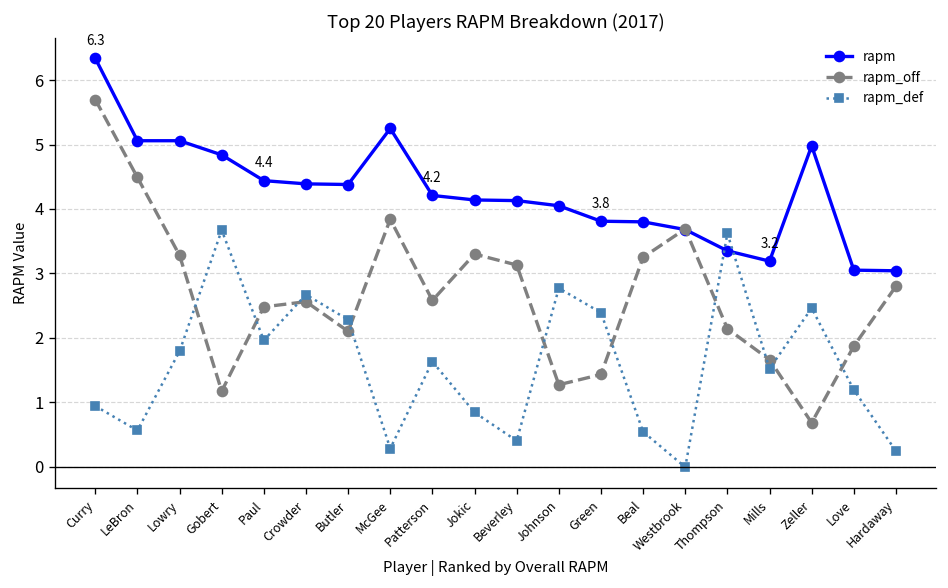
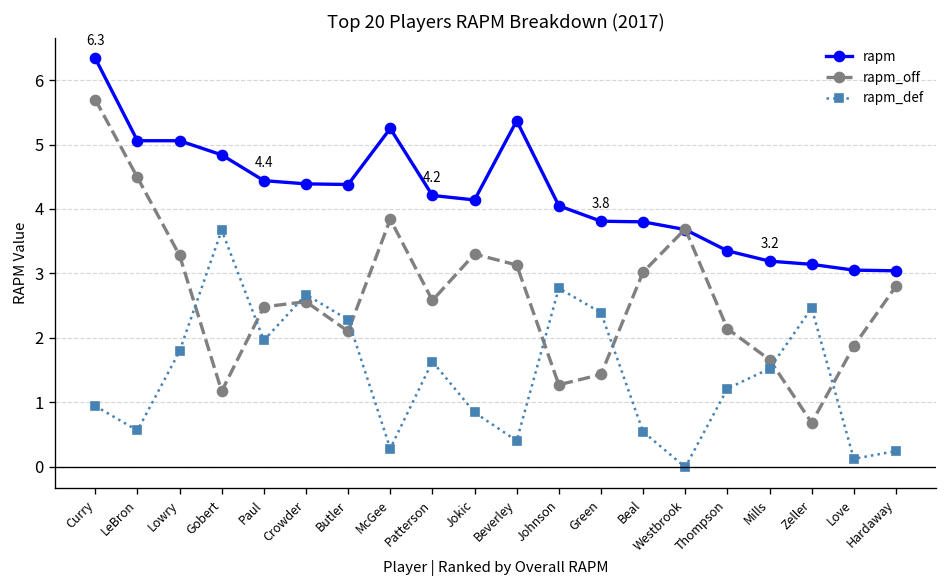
  {
    "rapm": {
      "LeBron": 5.1,
      "Lowry": 5.1,
      "Gobert": 4.8,
      "Butler": 4.4,
      "McGee": 5.3,
      "Jokic": 4.1,
-     "Beverley": 4.1,
+     "Beverley": 5.4,
      "Johnson": 4.1,
      "Thompson": 3.4,
-     "Zeller": 5.0,
+     "Zeller": 3.1,
      "Love": 3.1,
      "Hardaway": 3.0
    },
    "rapm_off": {
      "Curry": 5.7,
      "LeBron": 4.5,
      "Lowry": 3.3,
      "Gobert": 1.2,
      "Paul": 2.5,
      "Crowder": 2.6,
      "Butler": 2.1,
      "McGee": 3.8,
      "Patterson": 2.6,
      "Jokic": 3.3,
      "Beverley": 3.1,
      "Johnson": 1.3,
      "Green": 1.4,
-     "Beal": 3.3,
+     "Beal": 3.0,
      "Thompson": 2.1,
      "Mills": 1.7,
      "Zeller": 0.7,
      "Love": 1.9,
      "Hardaway": 2.8
    },
    "rapm_def": {
      "Curry": 0.9,
      "LeBron": 0.6,
      "Lowry": 1.8,
      "Gobert": 3.7,
      "Paul": 2.0,
      "Crowder": 2.7,
      "Butler": 2.3,
      "McGee": 0.3,
      "Patterson": 1.6,
      "Jokic": 0.8,
      "Beverley": 0.4,
      "Johnson": 2.8,
      "Green": 2.4,
      "Beal": 0.5,
      "Westbrook": 0.0,
-     "Thompson": 3.6,
+     "Thompson": 1.2,
      "Mills": 1.5,
      "Zeller": 2.5,
-     "Love": 1.2,
+     "Love": 0.1,
      "Hardaway": 0.2
    }
  }
